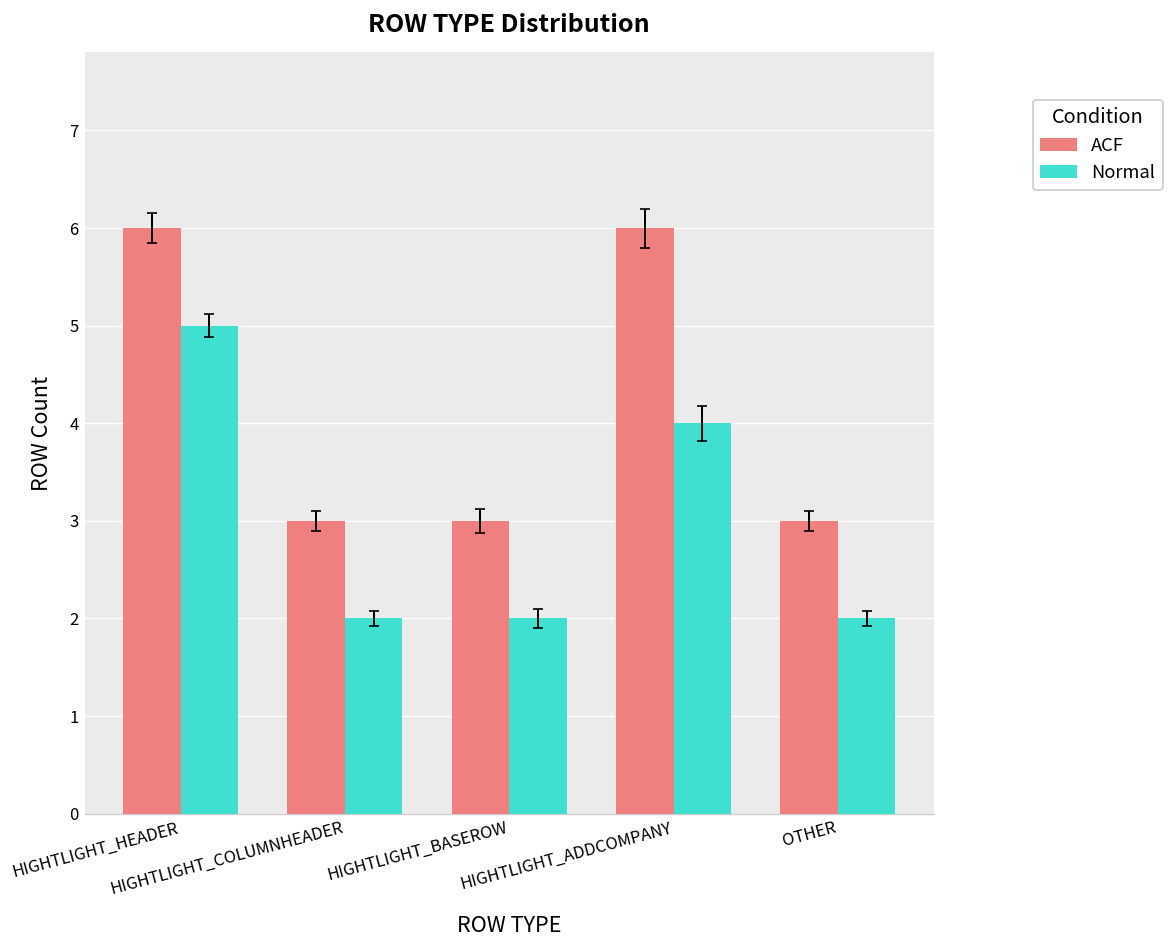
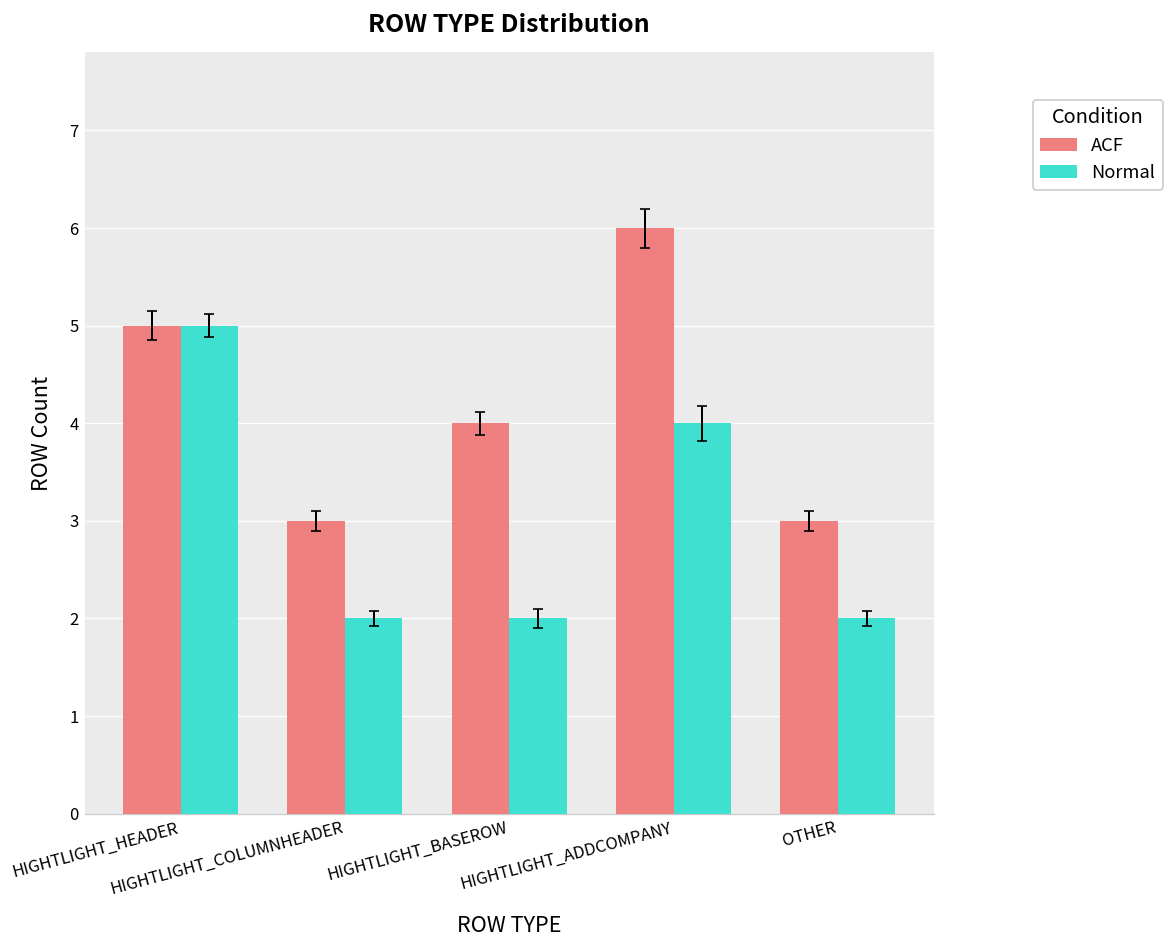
  {
    "ACF": {
-     "HIGHTLIGHT_HEADER": 6,
+     "HIGHTLIGHT_HEADER": 5,
      "HIGHTLIGHT_COLUMNHEADER": 3,
-     "HIGHTLIGHT_BASEROW": 3,
+     "HIGHTLIGHT_BASEROW": 4,
      "HIGHTLIGHT_ADDCOMPANY": 6,
      "OTHER": 3
    },
    "Normal": {
      "HIGHTLIGHT_HEADER": 5,
      "HIGHTLIGHT_COLUMNHEADER": 2,
      "HIGHTLIGHT_BASEROW": 2,
      "HIGHTLIGHT_ADDCOMPANY": 4,
      "OTHER": 2
    }
  }
